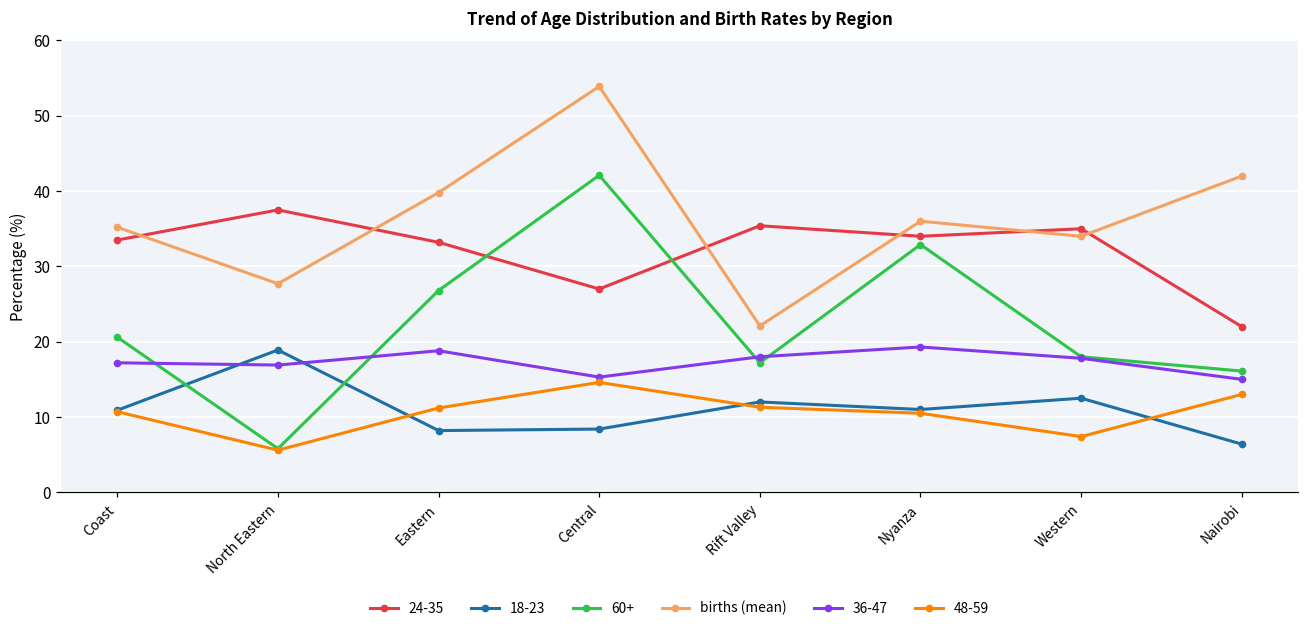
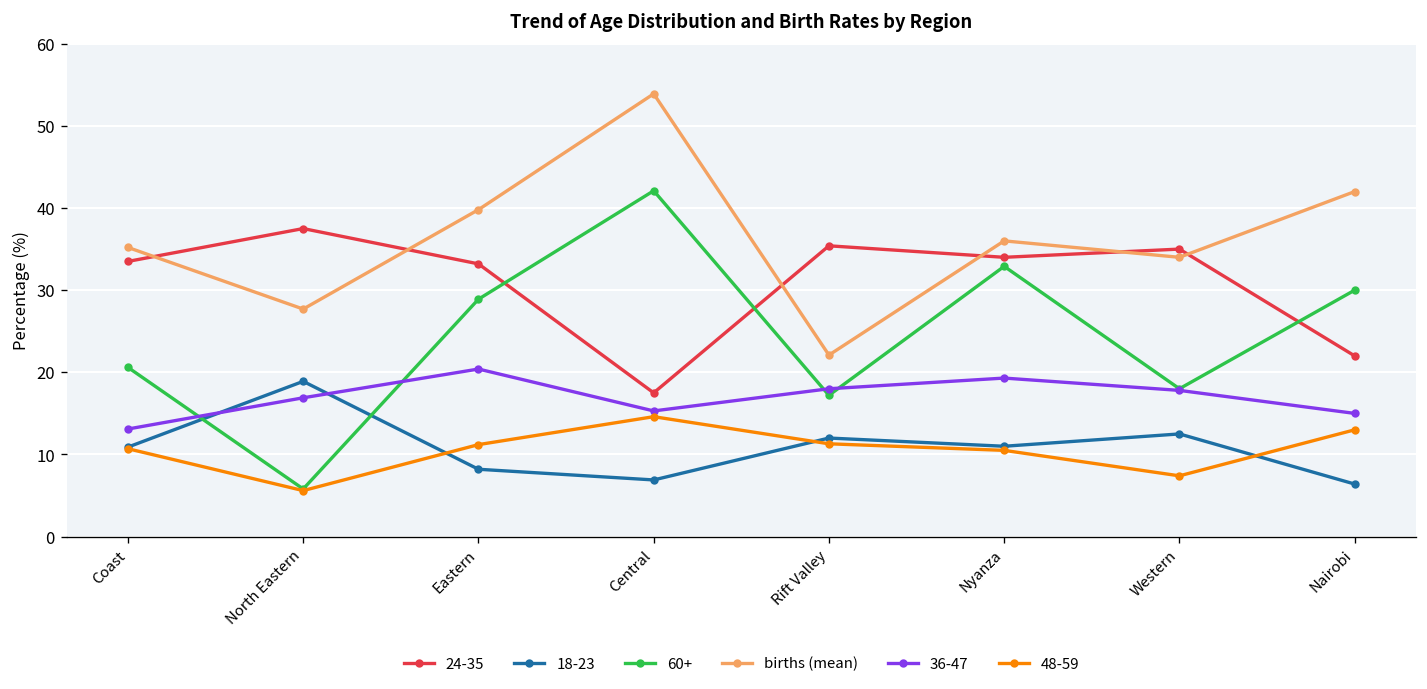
  {
    "24-35": {
      "Coast": 34,
      "North Eastern": 38,
      "Eastern": 33,
-     "Central": 27,
+     "Central": 18,
      "Rift Valley": 35,
      "Nyanza": 34,
      "Western": 35,
      "Nairobi": 22
    },
    "18-23": {
      "North Eastern": 19,
      "Eastern": 8,
-     "Central": 8,
+     "Central": 7,
      "Rift Valley": 12,
      "Nyanza": 11,
      "Western": 13,
      "Nairobi": 6
    },
    "60+": {
      "Coast": 21,
-     "Eastern": 27,
+     "Eastern": 29,
      "Central": 42,
      "Rift Valley": 17,
      "Nyanza": 33,
-     "Nairobi": 16
+     "Nairobi": 30
    },
    "births (mean)": {
      "Coast": 35,
      "North Eastern": 28,
      "Eastern": 40,
      "Central": 54,
      "Rift Valley": 22,
      "Nyanza": 36,
      "Western": 34,
      "Nairobi": 42
    },
    "36-47": {
-     "Coast": 17,
+     "Coast": 13,
      "North Eastern": 17,
-     "Eastern": 19,
+     "Eastern": 20,
      "Central": 15,
      "Rift Valley": 18,
      "Nyanza": 19,
      "Nairobi": 15
    },
    "48-59": {
      "Eastern": 11,
      "Central": 15,
      "Rift Valley": 11,
      "Nyanza": 11,
      "Western": 7,
      "Nairobi": 13
    }
  }
